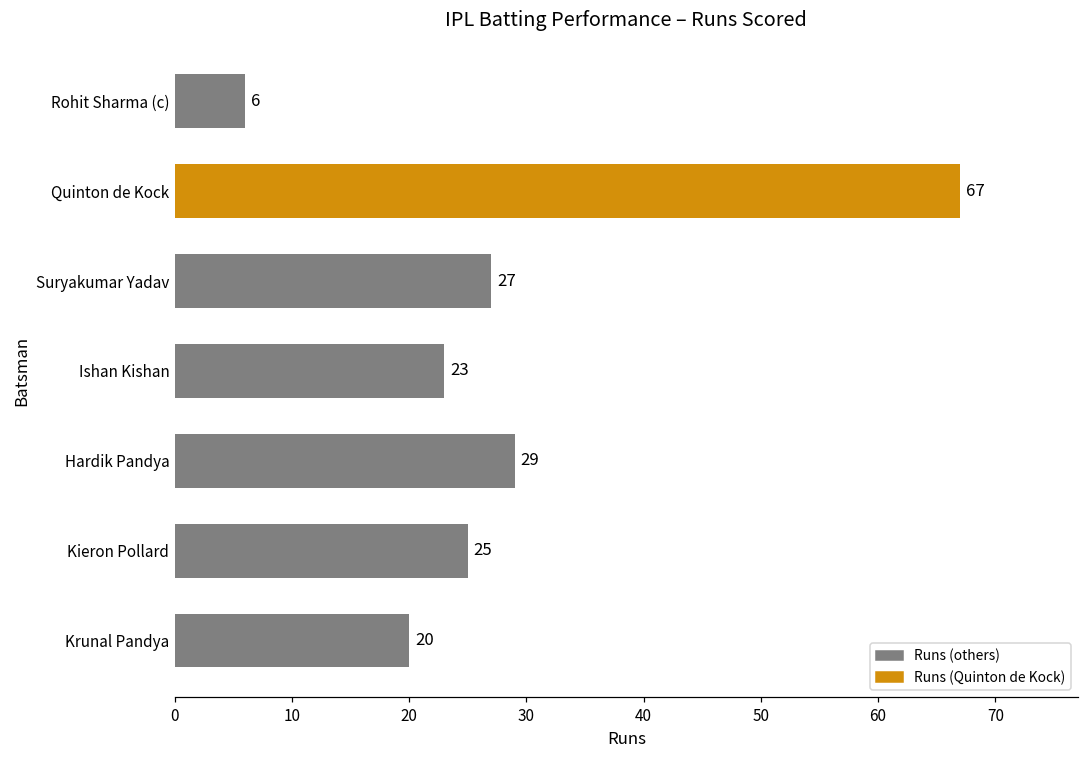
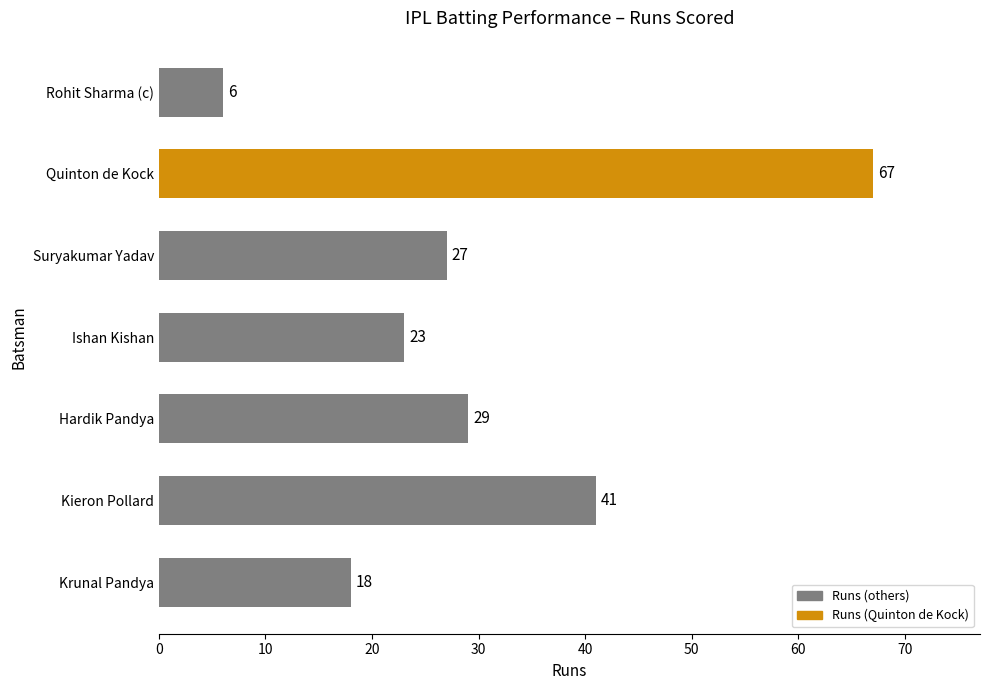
  {
    "Rohit Sharma (c)": 6,
    "Quinton de Kock": 67,
    "Suryakumar Yadav": 27,
    "Ishan Kishan": 23,
    "Hardik Pandya": 29,
-   "Kieron Pollard": 25,
-   "Krunal Pandya": 20
+   "Kieron Pollard": 41,
+   "Krunal Pandya": 18
  }
